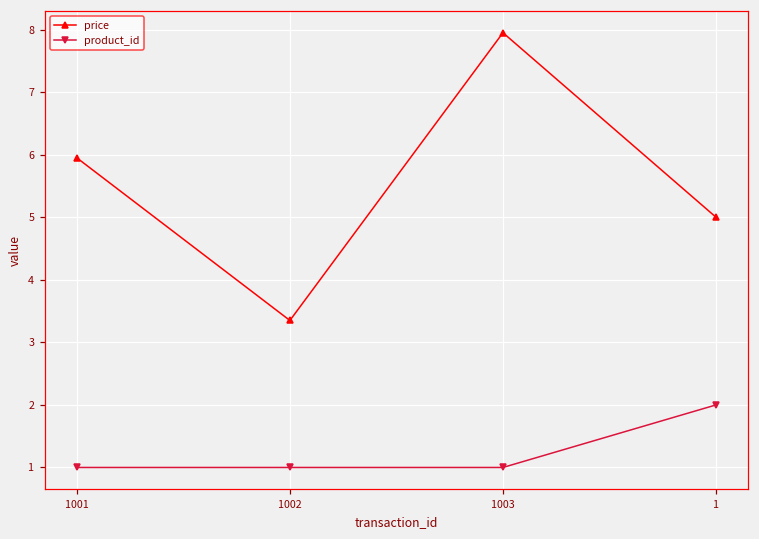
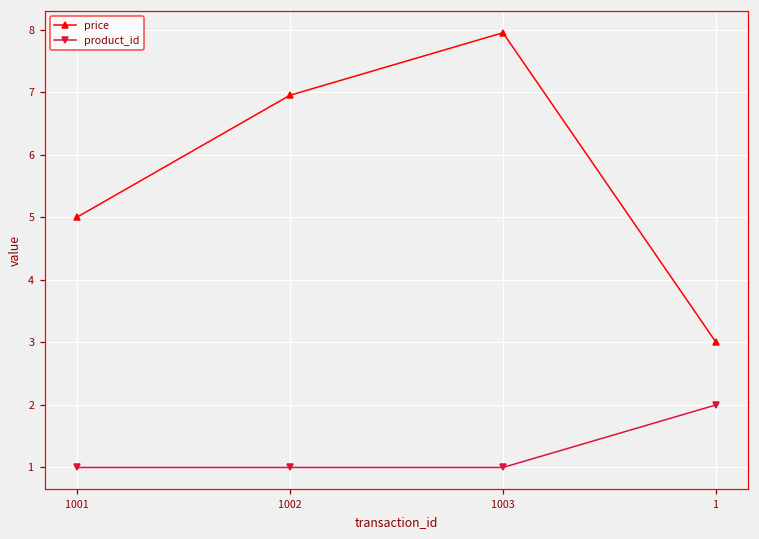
  {
    "price": {
-     "1001": 6.0,
-     "1002": 3.4,
+     "1001": 5.0,
+     "1002": 7.0,
      "1003": 8.0,
-     "1": 5
+     "1": 3
    },
    "product_id": {
      "1001": 1.0,
      "1002": 1.0,
      "1003": 1.0,
      "1": 2.0
    }
  }
